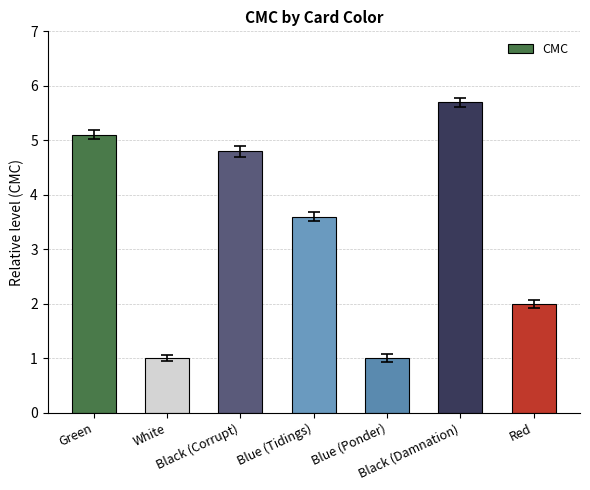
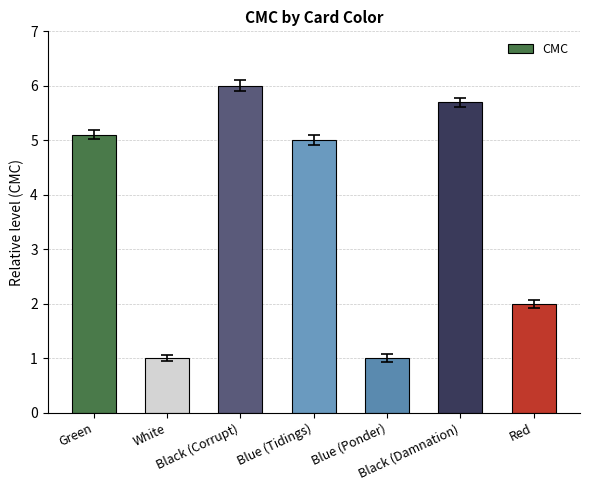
  {
    "CMC": {
      "Green": 5.1,
      "White": 1.0,
-     "Black (Corrupt)": 4.8,
-     "Blue (Tidings)": 3.6,
+     "Black (Corrupt)": 6.0,
+     "Blue (Tidings)": 5.0,
      "Blue (Ponder)": 1.0,
      "Black (Damnation)": 5.7,
      "Red": 2.0
    }
  }
